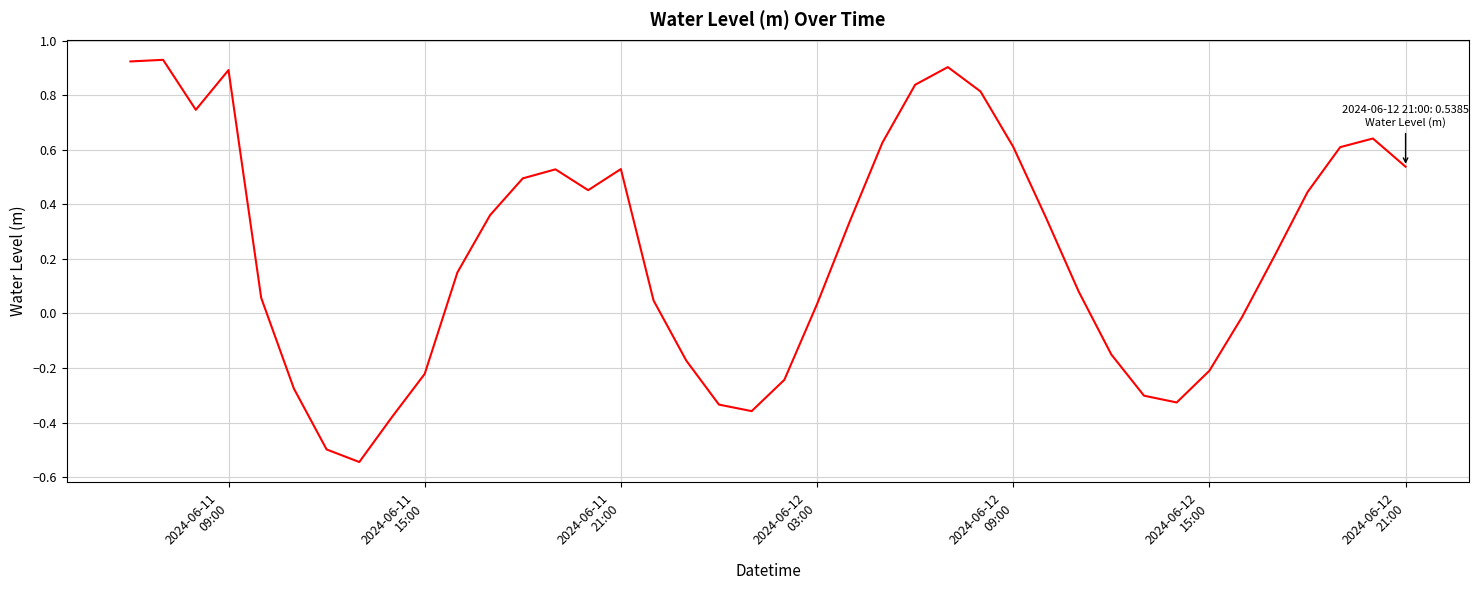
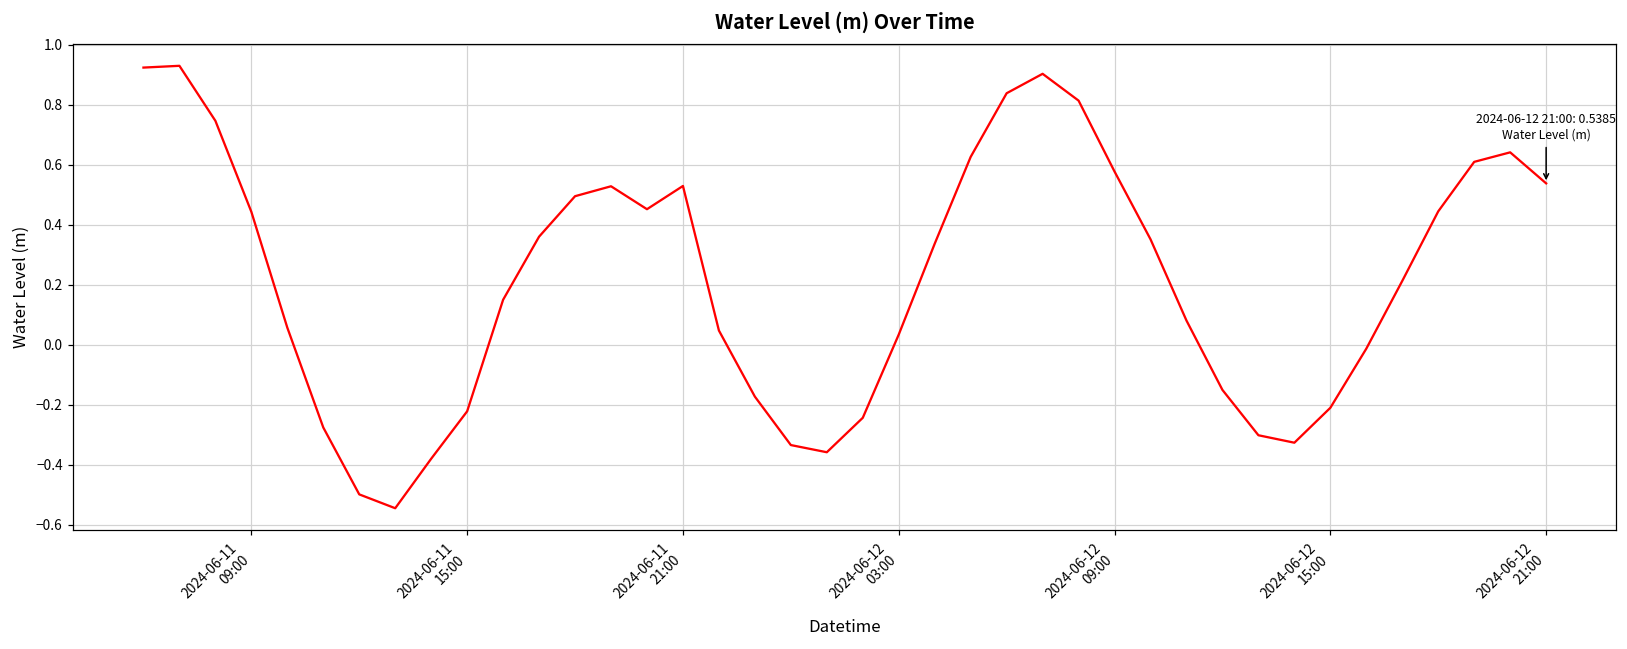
  {
-   "2024-06-11 09:00": 0.89,
+   "2024-06-11 09:00": 0.44,
    "2024-06-11 15:00": -0.22,
    "2024-06-11 21:00": 0.53,
    "2024-06-12 03:00": 0.03,
-   "2024-06-12 09:00": 0.61,
+   "2024-06-12 09:00": 0.58,
    "2024-06-12 15:00": -0.21
  }
